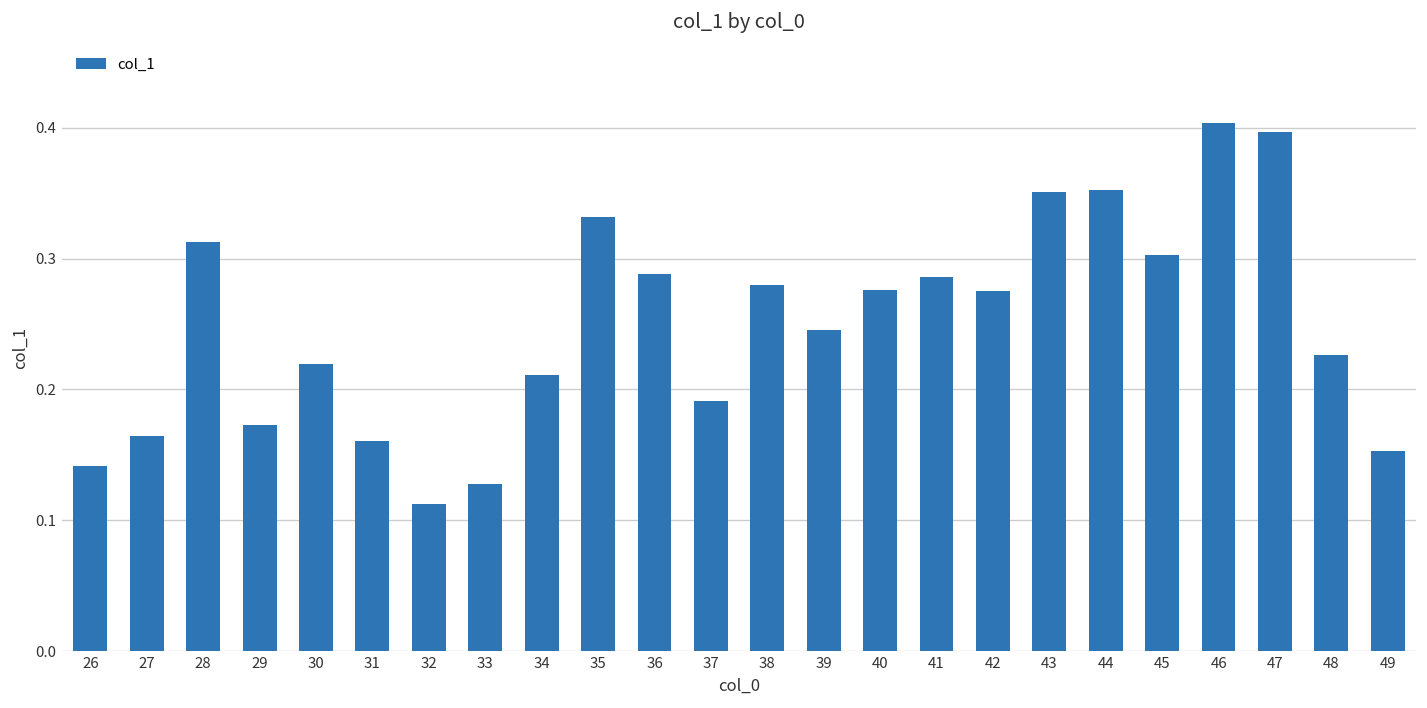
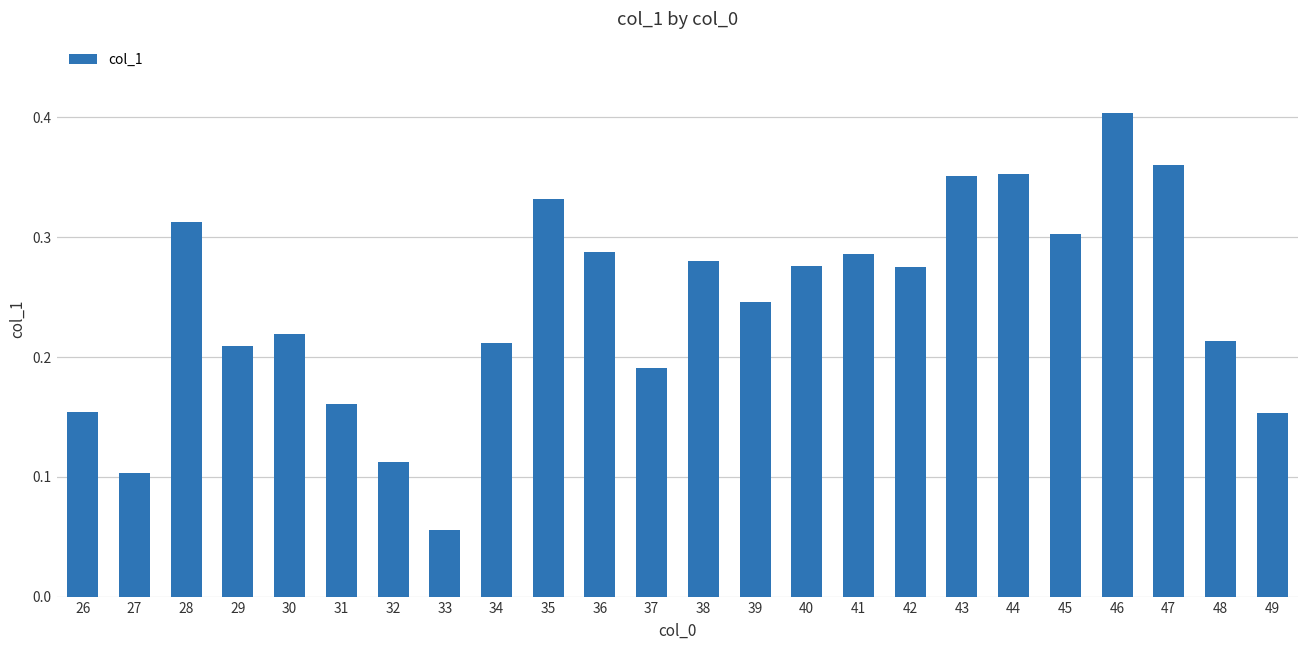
  {
-   "26": 0.142,
-   "27": 0.164,
+   "26": 0.154,
+   "27": 0.103,
    "28": 0.313,
-   "29": 0.173,
+   "29": 0.209,
    "30": 0.219,
    "31": 0.161,
    "32": 0.112,
-   "33": 0.128,
+   "33": 0.056,
    "34": 0.211,
    "35": 0.332,
    "36": 0.288,
    "37": 0.191,
    "38": 0.280,
    "39": 0.246,
    "40": 0.276,
    "41": 0.286,
    "42": 0.275,
    "43": 0.351,
    "44": 0.353,
    "45": 0.303,
    "46": 0.403,
-   "47": 0.397,
-   "48": 0.226,
+   "47": 0.360,
+   "48": 0.214,
    "49": 0.153
  }
